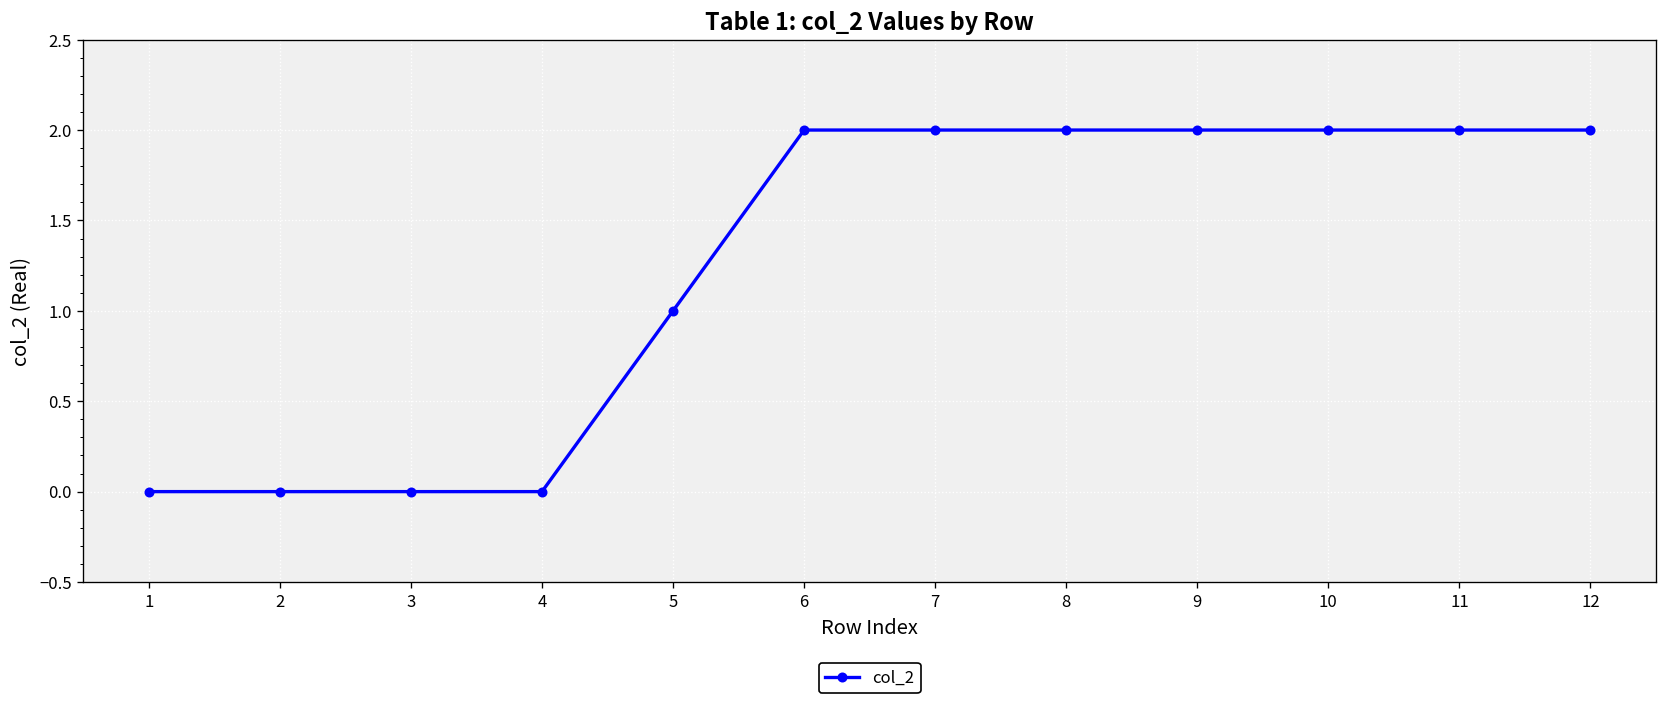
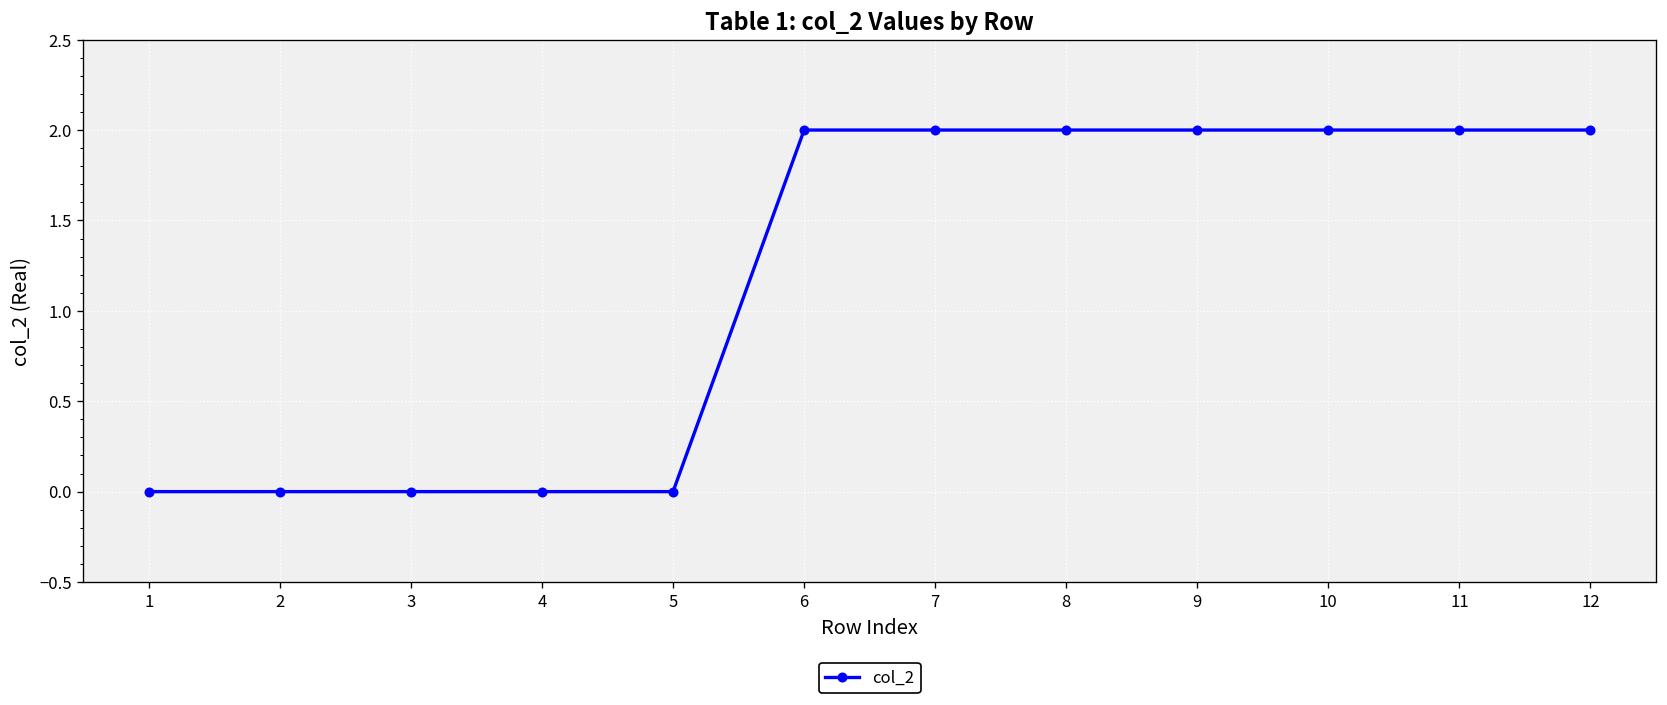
  {
    "1": 0,
    "2": 0,
    "3": 0,
    "4": 0,
-   "5": 1,
+   "5": 0,
    "6": 2,
    "7": 2,
    "8": 2,
    "9": 2,
    "10": 2,
    "11": 2,
    "12": 2
  }
